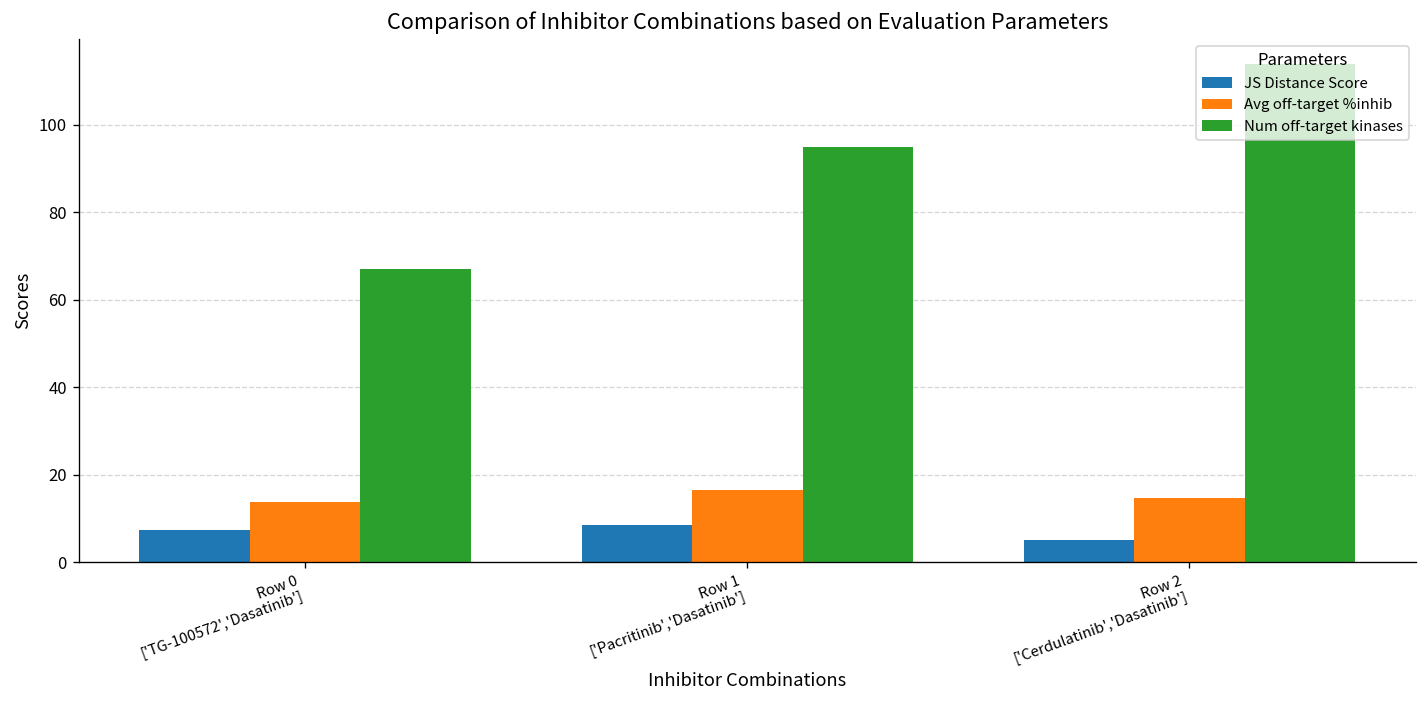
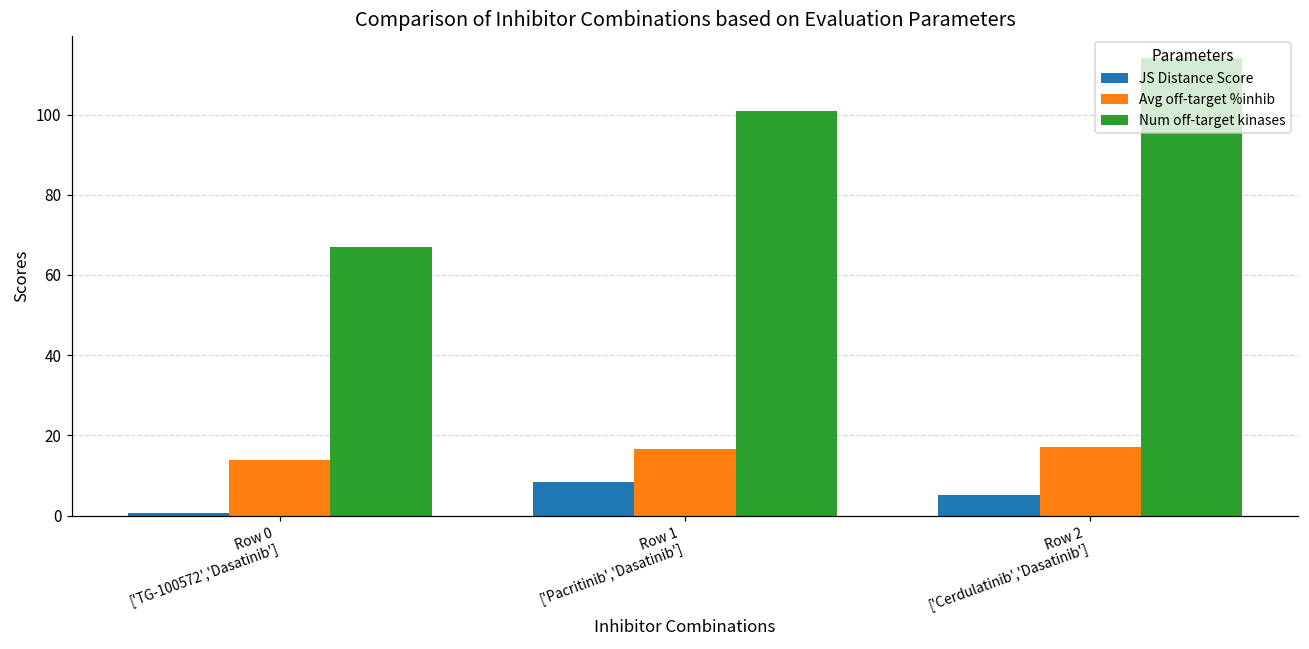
  {
    "JS Distance Score": {
-     "Row 0 ['TG-100572','Dasatinib']": 7,
+     "Row 0 ['TG-100572','Dasatinib']": 1,
      "Row 1 ['Pacritinib','Dasatinib']": 8,
      "Row 2 ['Cerdulatinib','Dasatinib']": 5
    },
    "Avg off-target %inhib": {
      "Row 0 ['TG-100572','Dasatinib']": 14,
      "Row 1 ['Pacritinib','Dasatinib']": 17,
-     "Row 2 ['Cerdulatinib','Dasatinib']": 15
+     "Row 2 ['Cerdulatinib','Dasatinib']": 17
    },
    "Num off-target kinases": {
      "Row 0 ['TG-100572','Dasatinib']": 67,
-     "Row 1 ['Pacritinib','Dasatinib']": 95
+     "Row 1 ['Pacritinib','Dasatinib']": 101
    }
  }
